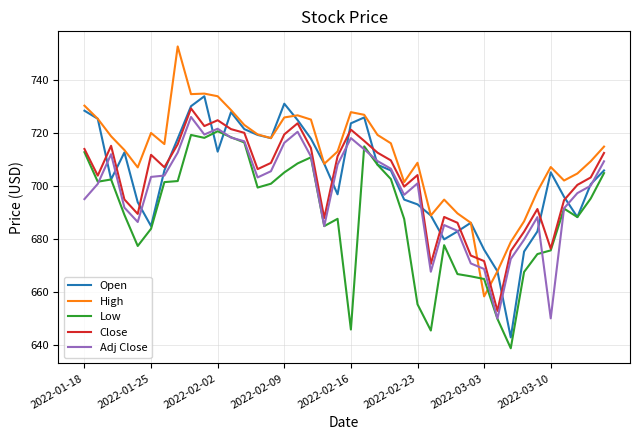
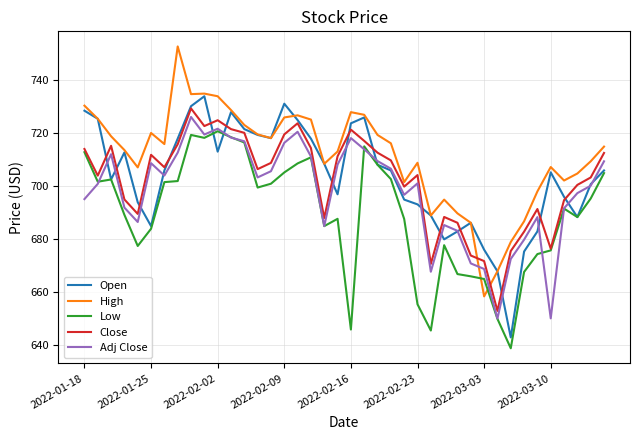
  {
    "Open": {
      "2022-01-18": 729,
      "2022-01-25": 685,
      "2022-02-02": 713,
      "2022-02-09": 731,
      "2022-02-16": 724,
      "2022-02-23": 693,
      "2022-03-03": 676,
      "2022-03-10": 705
    },
    "High": {
      "2022-01-18": 730,
      "2022-01-25": 720,
      "2022-02-02": 734,
      "2022-02-09": 726,
      "2022-02-16": 728,
      "2022-02-23": 709,
      "2022-03-03": 658,
      "2022-03-10": 707
    },
    "Low": {
      "2022-01-18": 713,
      "2022-01-25": 684,
      "2022-02-09": 705,
      "2022-02-16": 646,
      "2022-02-23": 656,
      "2022-03-03": 665
    },
    "Close": {
      "2022-01-18": 714,
      "2022-01-25": 712,
      "2022-02-02": 725,
      "2022-02-09": 720,
      "2022-02-16": 721,
      "2022-02-23": 704,
      "2022-03-03": 672
    },
    "Adj Close": {
      "2022-01-18": 695,
-     "2022-01-25": 704,
+     "2022-01-25": 709,
      "2022-02-09": 716,
      "2022-02-16": 718,
      "2022-02-23": 701,
      "2022-03-03": 669,
      "2022-03-10": 650
    }
  }
